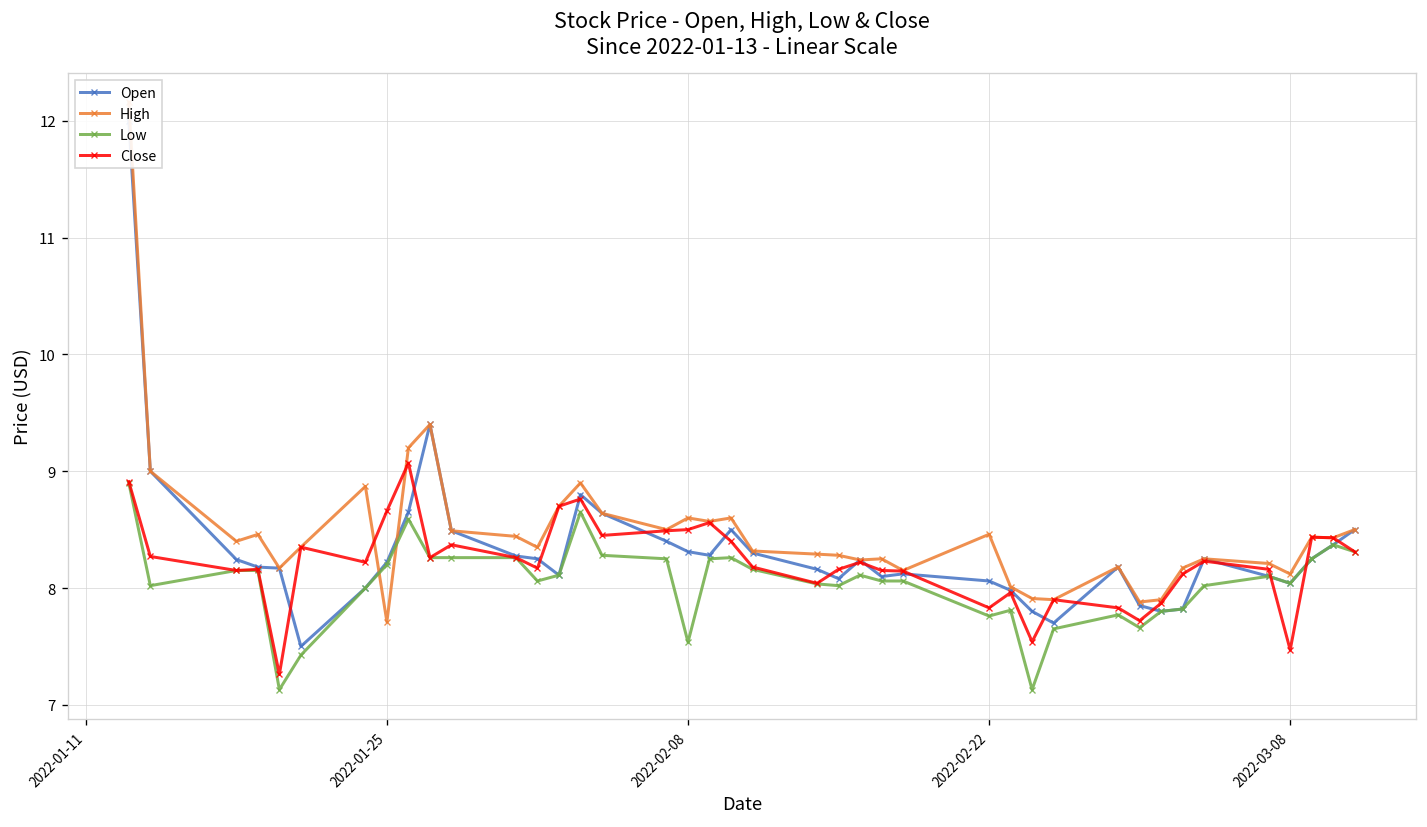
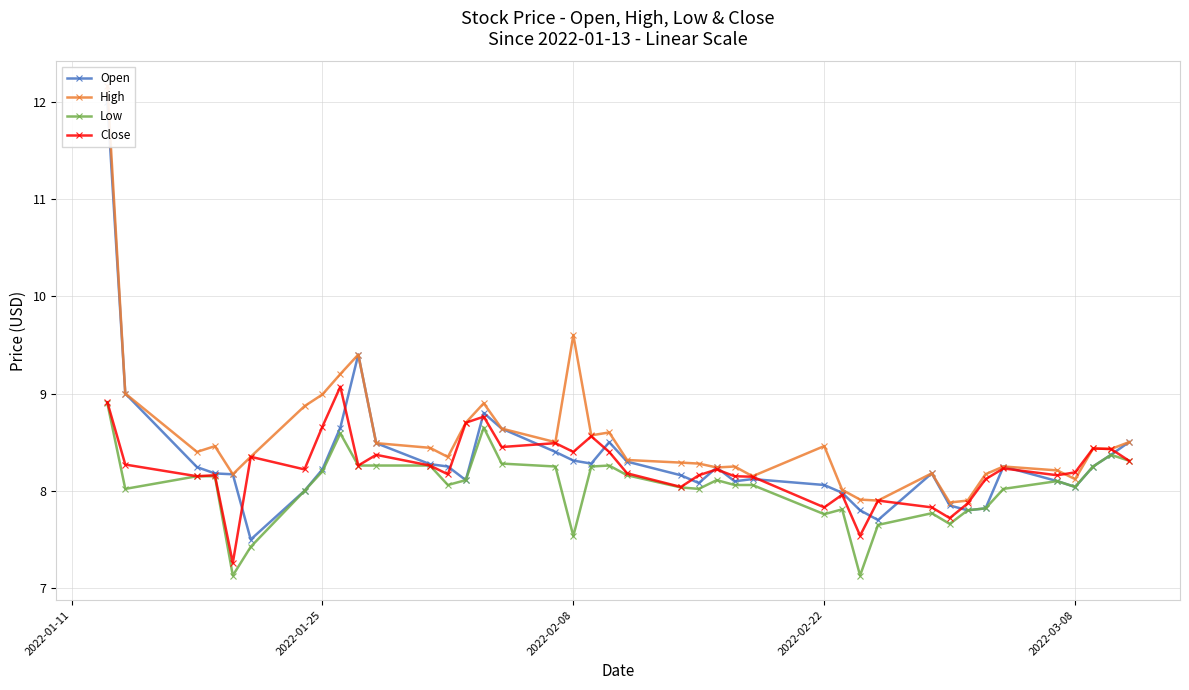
  {
    "Open": {
      "2022-02-08": 8.3,
      "2022-02-22": 8.1
    },
    "High": {
-     "2022-01-25": 7.7,
-     "2022-02-08": 8.6,
+     "2022-01-25": 9.0,
+     "2022-02-08": 9.6,
      "2022-02-22": 8.5,
      "2022-03-08": 8.1
    },
    "Low": {
      "2022-02-08": 7.5,
      "2022-02-22": 7.8
    },
    "Close": {
      "2022-01-25": 8.7,
-     "2022-02-08": 8.5,
+     "2022-02-08": 8.4,
      "2022-02-22": 7.8,
-     "2022-03-08": 7.5
+     "2022-03-08": 8.2
    }
  }
